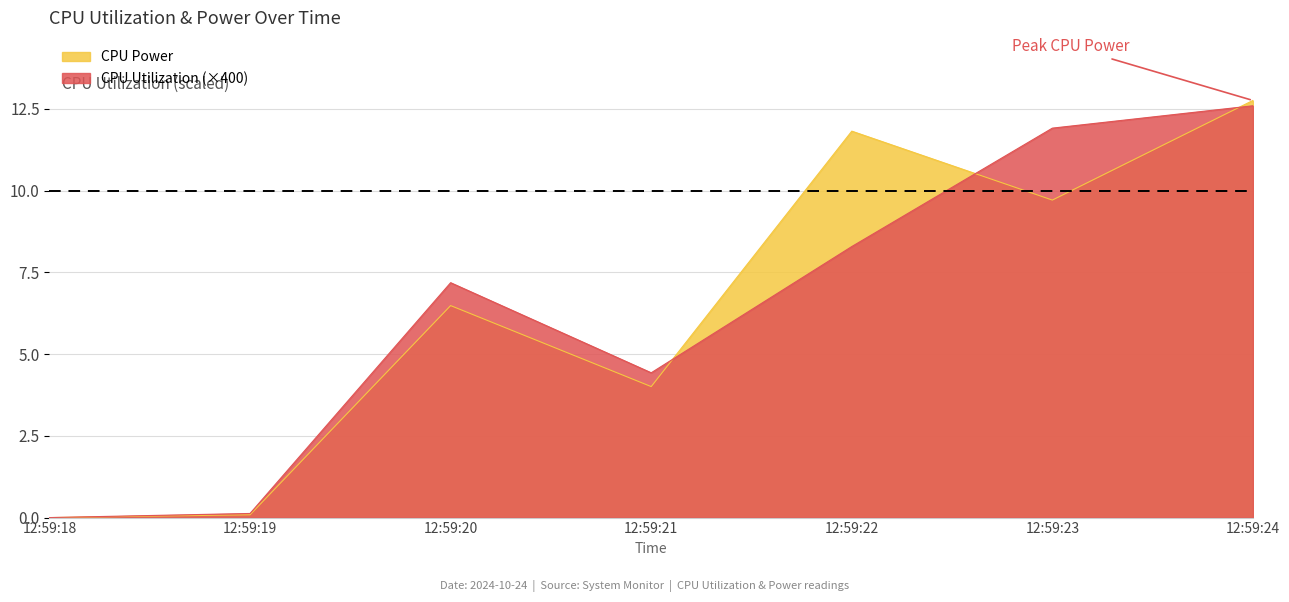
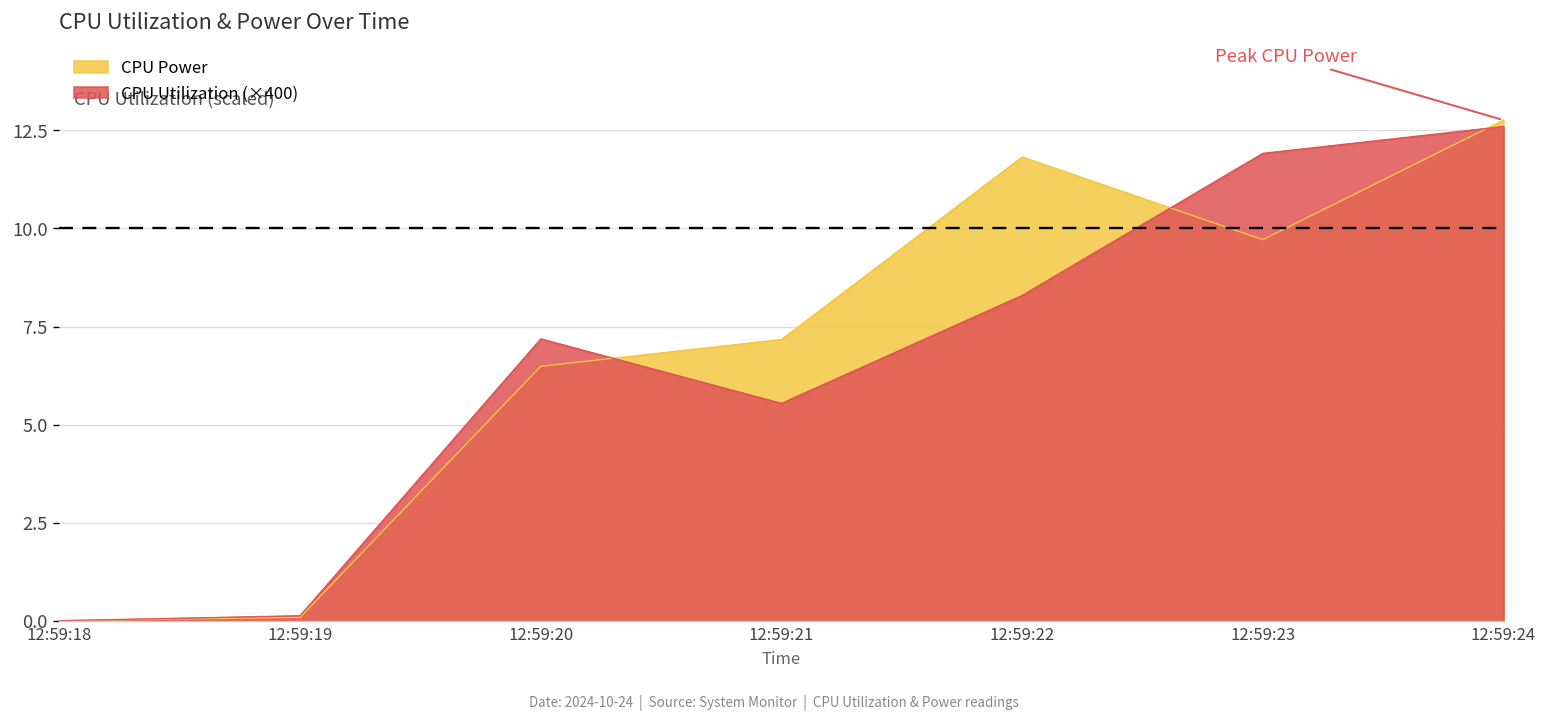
  {
    "CPU Power": {
      "12:59:20": 6.5,
-     "12:59:21": 4.0,
+     "12:59:21": 7.2,
      "12:59:22": 11.8,
      "12:59:23": 9.7,
      "12:59:24": 12.8
    },
    "CPU Utilization (×400)": {
      "12:59:20": 7.2,
-     "12:59:21": 4.4,
+     "12:59:21": 5.5,
      "12:59:22": 8.3,
      "12:59:23": 11.9,
      "12:59:24": 12.6
    }
  }
